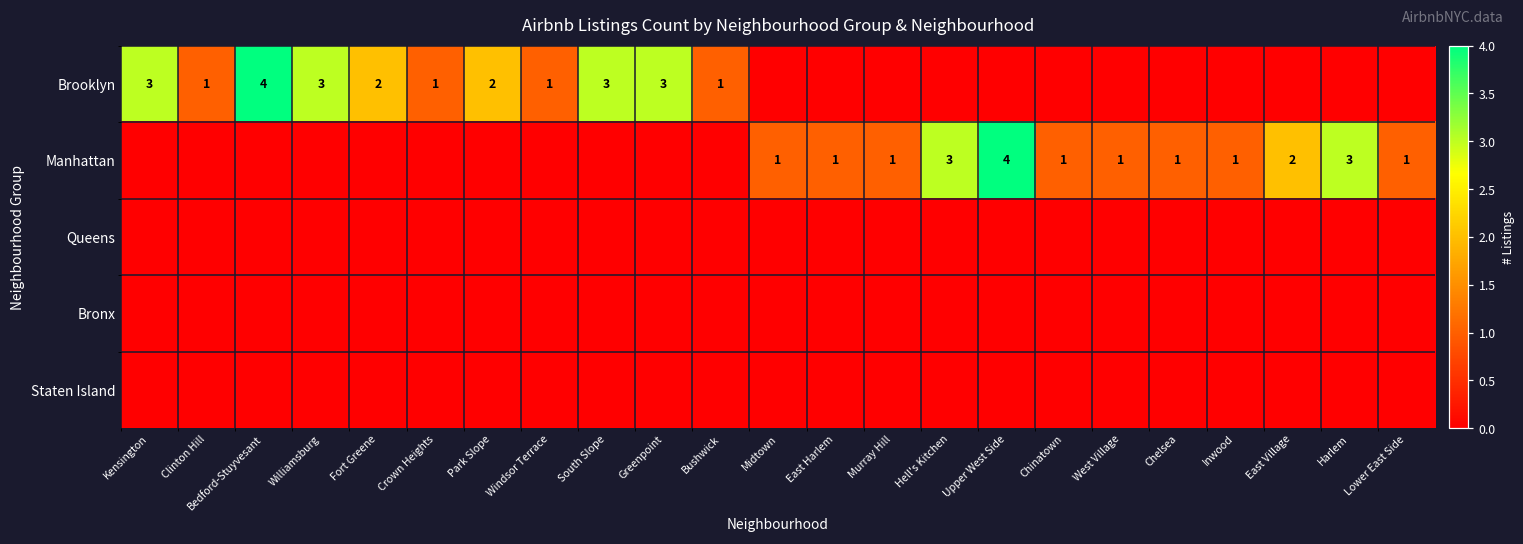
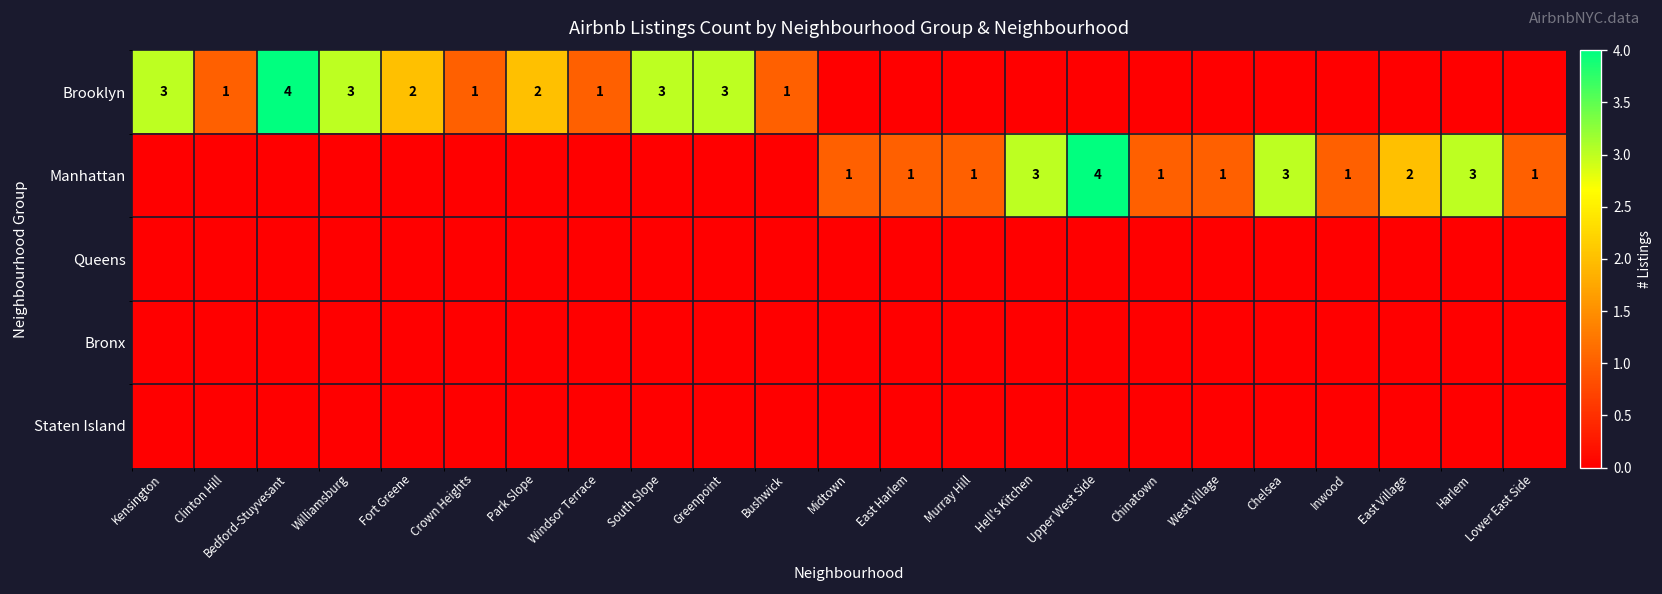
  {
    "Brooklyn": {
      "Kensington": 3,
      "Clinton Hill": 1,
      "Bedford-Stuyvesant": 4,
      "Williamsburg": 3,
      "Fort Greene": 2,
      "Crown Heights": 1,
      "Park Slope": 2,
      "Windsor Terrace": 1,
      "South Slope": 3,
      "Greenpoint": 3,
      "Bushwick": 1
    },
    "Manhattan": {
      "Midtown": 1,
      "East Harlem": 1,
      "Murray Hill": 1,
      "Hell's Kitchen": 3,
      "Upper West Side": 4,
      "Chinatown": 1,
      "West Village": 1,
-     "Chelsea": 1,
+     "Chelsea": 3,
      "Inwood": 1,
      "East Village": 2,
      "Harlem": 3,
      "Lower East Side": 1
    }
  }
